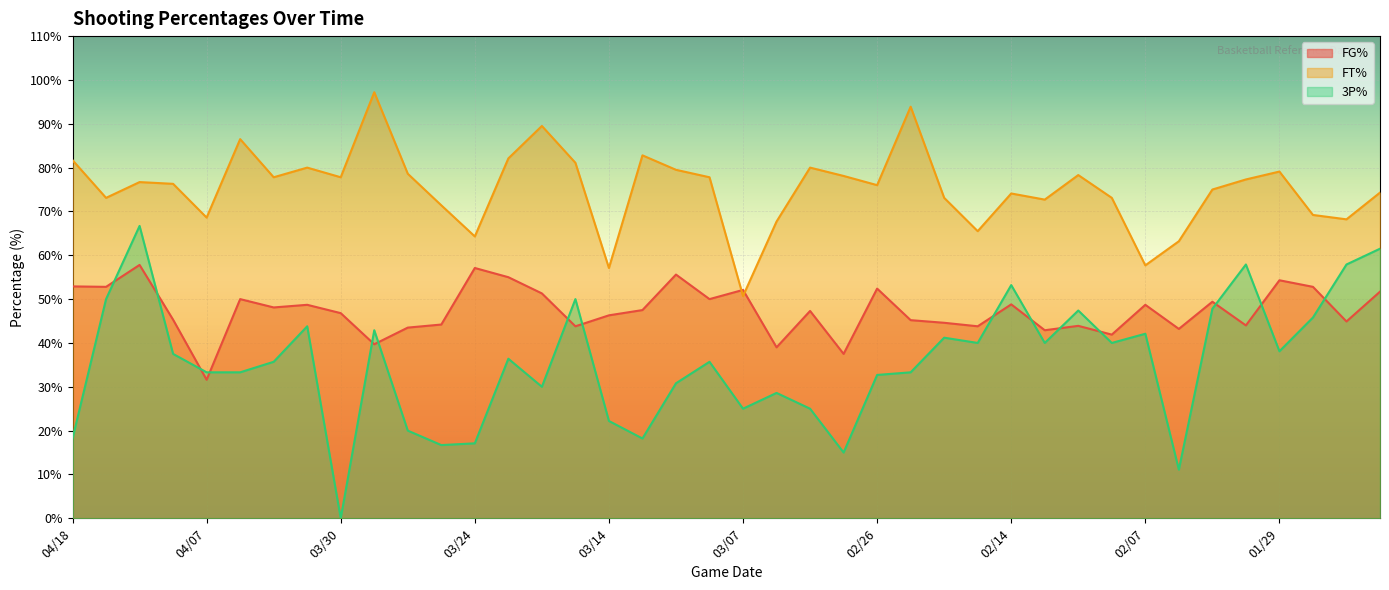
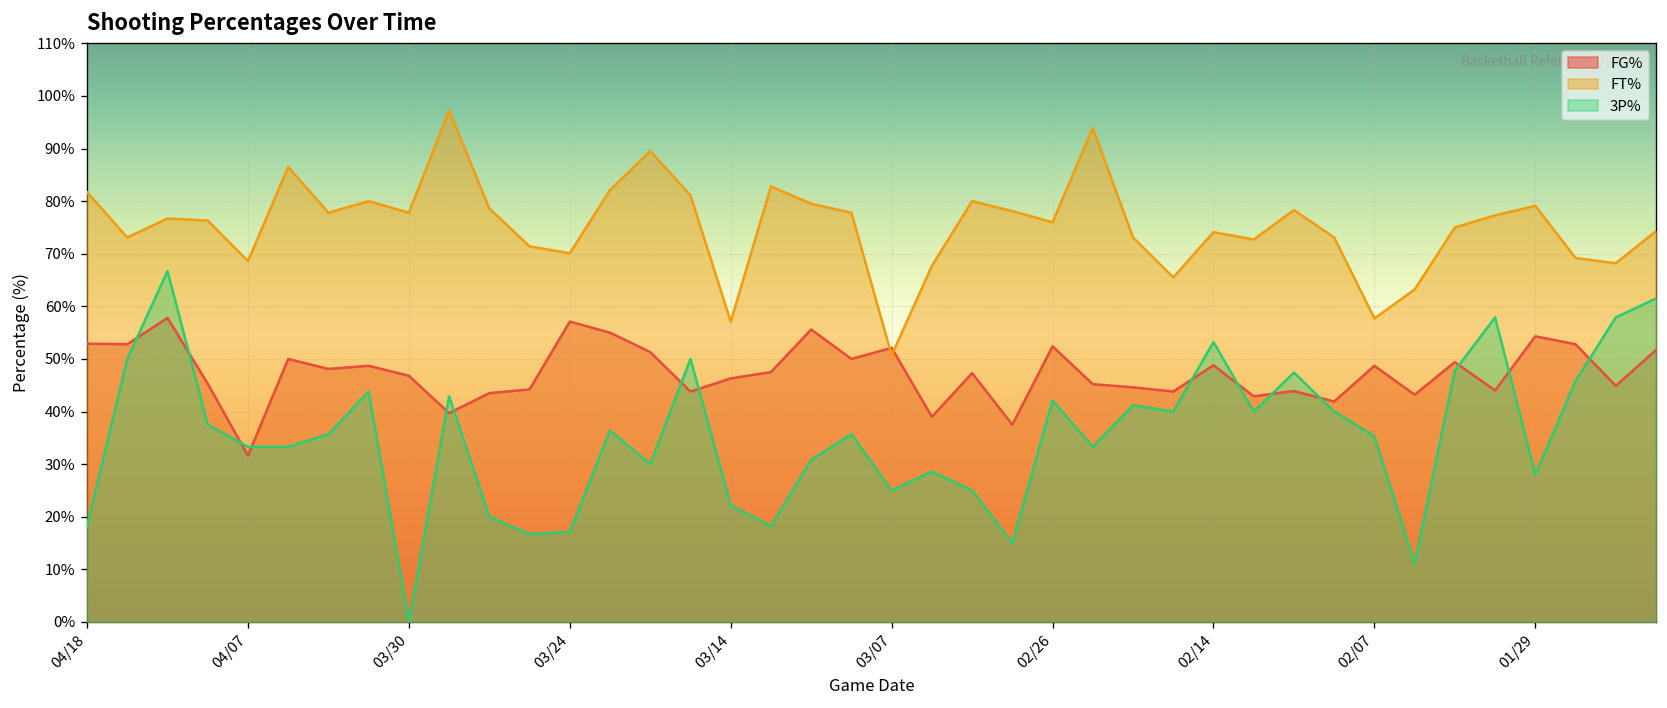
  {
    "FG%": {
      "04/18": "53%",
      "04/07": "32%",
      "03/30": "47%",
      "03/24": "57%",
      "03/14": "46%",
      "03/07": "52%",
      "02/26": "52%",
      "02/14": "49%",
      "02/07": "49%",
      "01/29": "54%"
    },
    "FT%": {
      "04/18": "82%",
      "04/07": "69%",
      "03/30": "78%",
-     "03/24": "64%",
+     "03/24": "70%",
      "03/14": "57%",
      "03/07": "51%",
      "02/26": "76%",
      "02/14": "74%",
      "02/07": "58%",
      "01/29": "79%"
    },
    "3P%": {
      "04/18": "18%",
      "04/07": "33%",
      "03/30": "0%",
      "03/24": "17%",
      "03/14": "22%",
      "03/07": "25%",
-     "02/26": "33%",
+     "02/26": "42%",
      "02/14": "53%",
-     "02/07": "42%",
-     "01/29": "38%"
+     "02/07": "35%",
+     "01/29": "28%"
    }
  }
